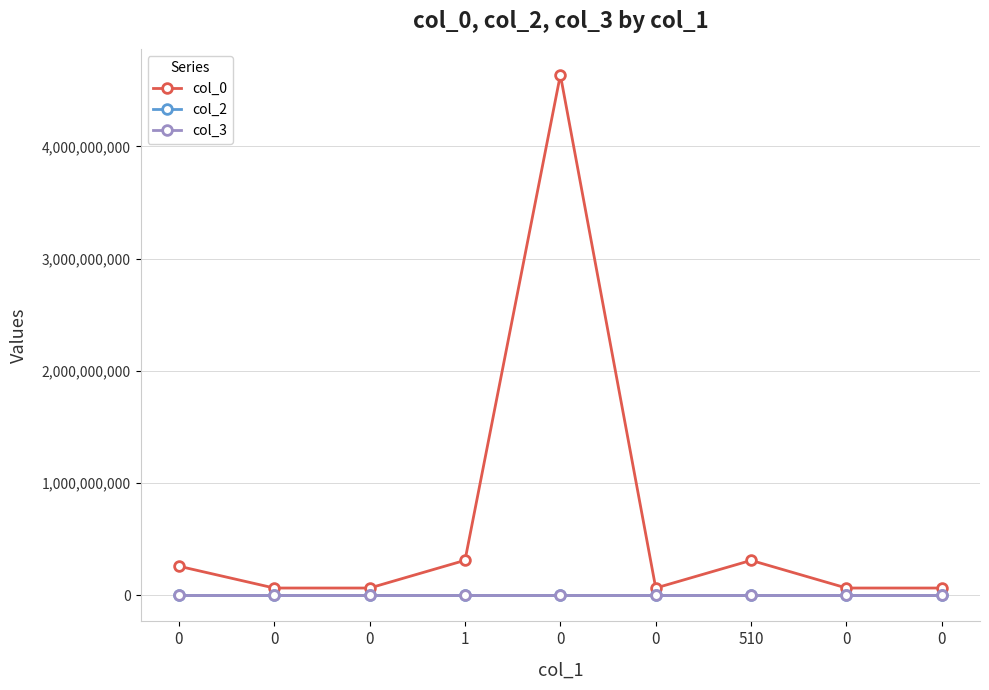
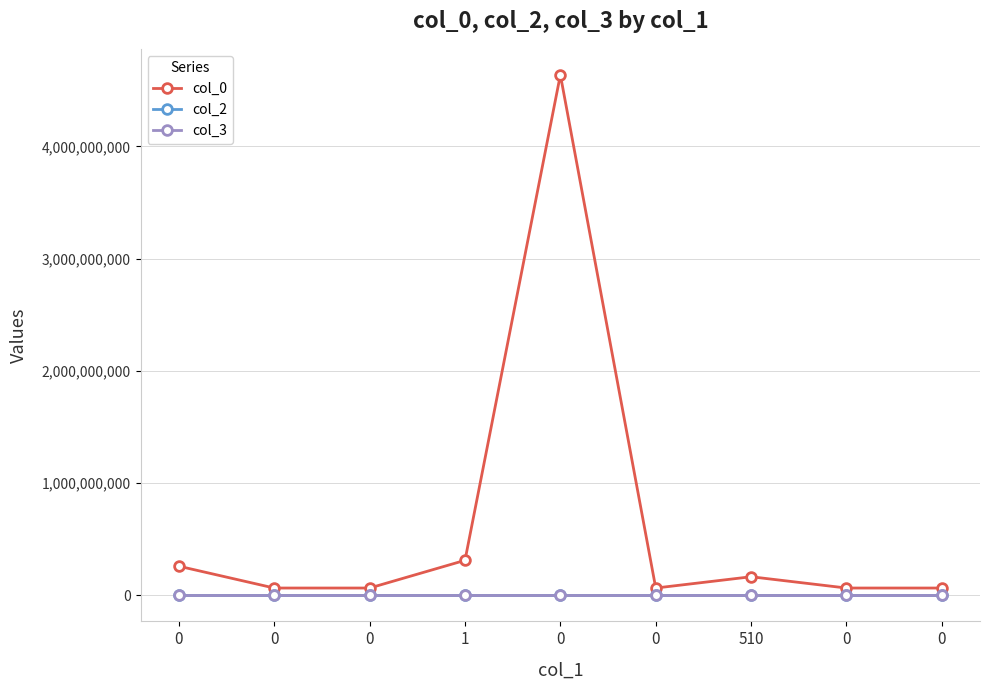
  {
    "col_0": {
      "1": "310,000,000",
-     "510": "310,000,000"
+     "510": "170,000,000"
    },
    "col_3": {
      "1": "0",
      "510": "0"
    }
  }
